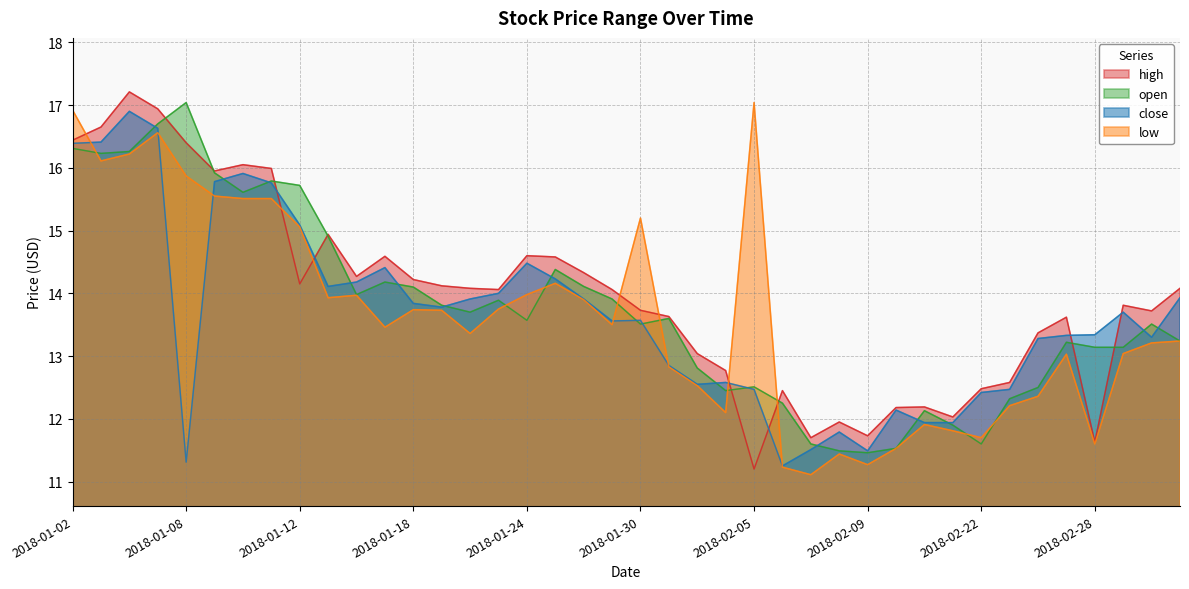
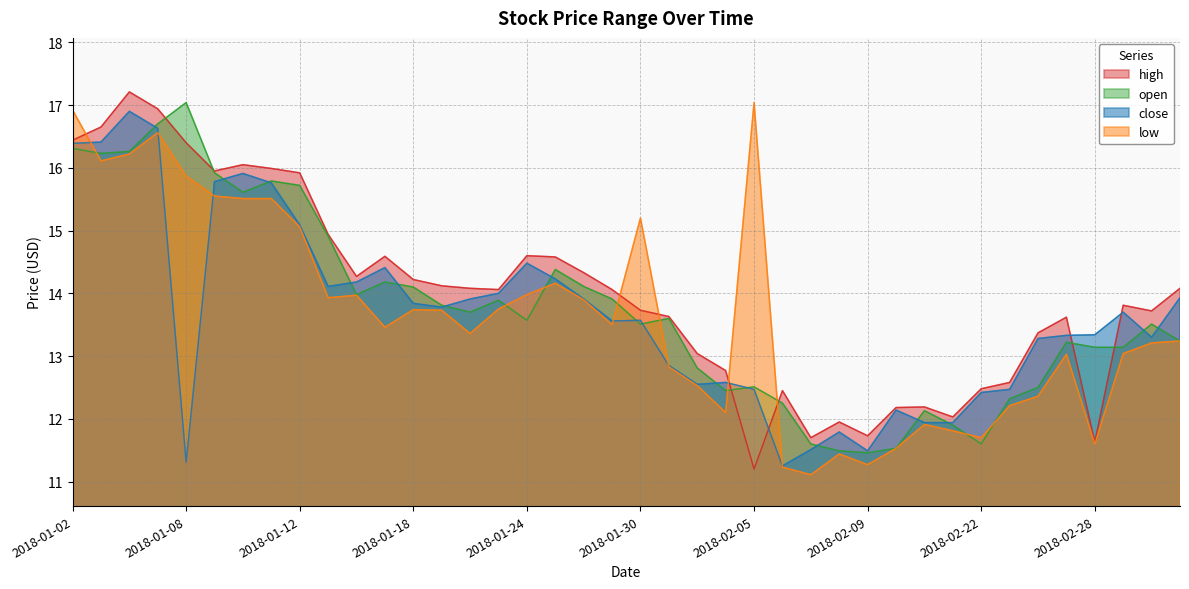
  {
    "high": {
      "2018-01-02": 16.4,
      "2018-01-08": 16.4,
-     "2018-01-12": 14.2,
+     "2018-01-12": 15.9,
      "2018-01-18": 14.2,
      "2018-01-24": 14.6,
      "2018-01-30": 13.7,
      "2018-02-05": 11.2,
      "2018-02-09": 11.7,
      "2018-02-22": 12.5
    },
    "open": {
      "2018-01-02": 16.3,
      "2018-01-08": 17.0,
      "2018-01-12": 15.7,
      "2018-01-18": 14.1,
      "2018-01-24": 13.6,
      "2018-01-30": 13.5,
      "2018-02-22": 11.6,
      "2018-02-28": 13.1
    },
    "close": {
      "2018-01-02": 16.4,
      "2018-01-08": 11.3,
      "2018-01-18": 13.8,
      "2018-01-24": 14.5,
      "2018-01-30": 13.6,
      "2018-02-22": 12.4,
      "2018-02-28": 13.3
    },
    "low": {
      "2018-01-02": 16.9,
      "2018-01-08": 15.9,
      "2018-01-18": 13.7,
      "2018-01-24": 14.0,
      "2018-01-30": 15.2,
      "2018-02-05": 17.0,
      "2018-02-09": 11.3,
      "2018-02-22": 11.7
    }
  }
